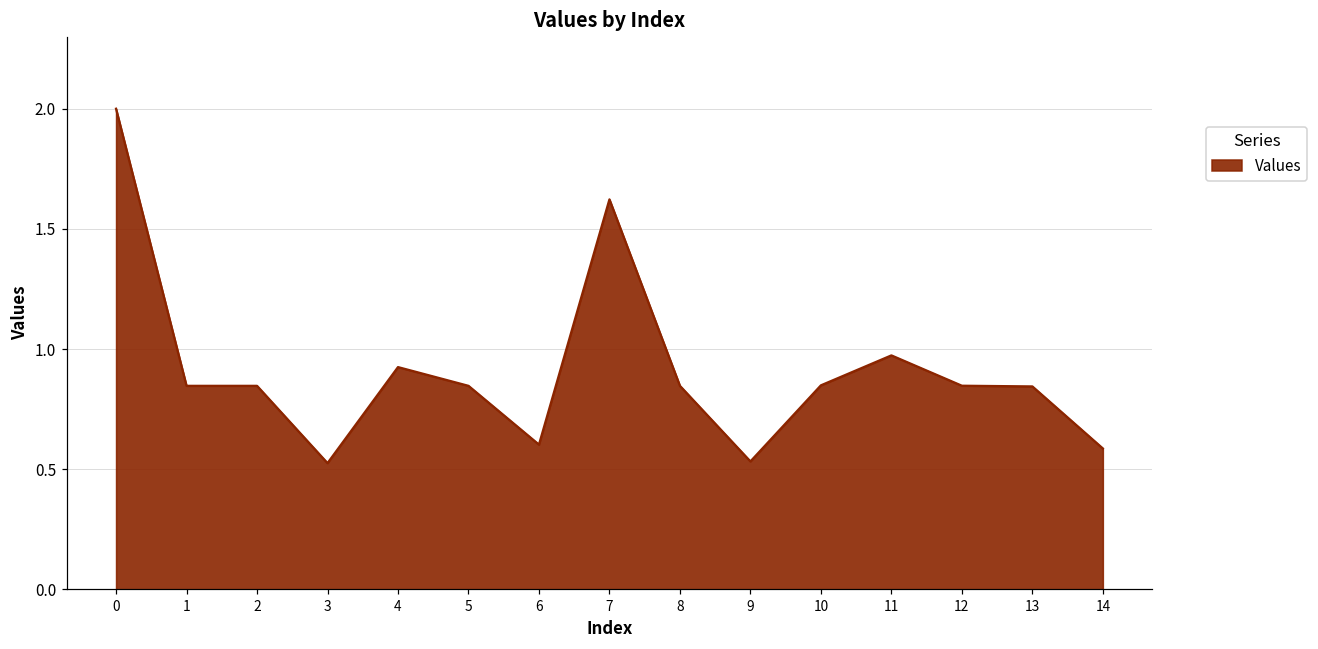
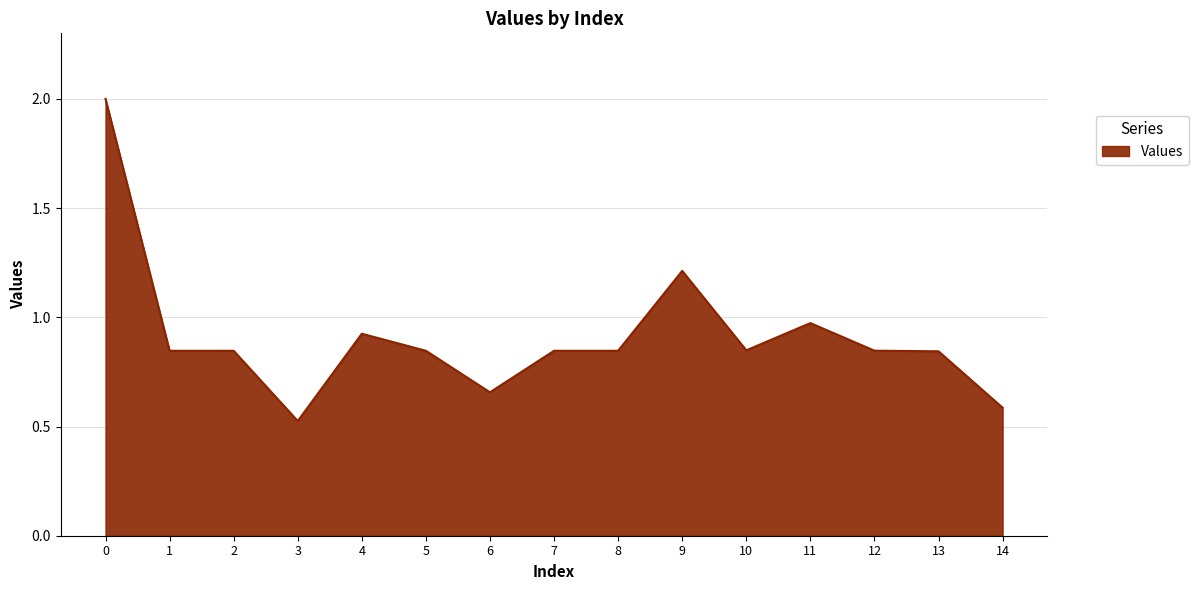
  {
    "0": 2.00,
    "1": 0.85,
    "2": 0.85,
    "3": 0.53,
    "4": 0.92,
    "5": 0.85,
-   "6": 0.60,
-   "7": 1.62,
+   "6": 0.66,
+   "7": 0.85,
    "8": 0.85,
-   "9": 0.53,
+   "9": 1.21,
    "10": 0.85,
    "11": 0.97,
    "12": 0.85,
    "13": 0.84,
    "14": 0.59
  }
